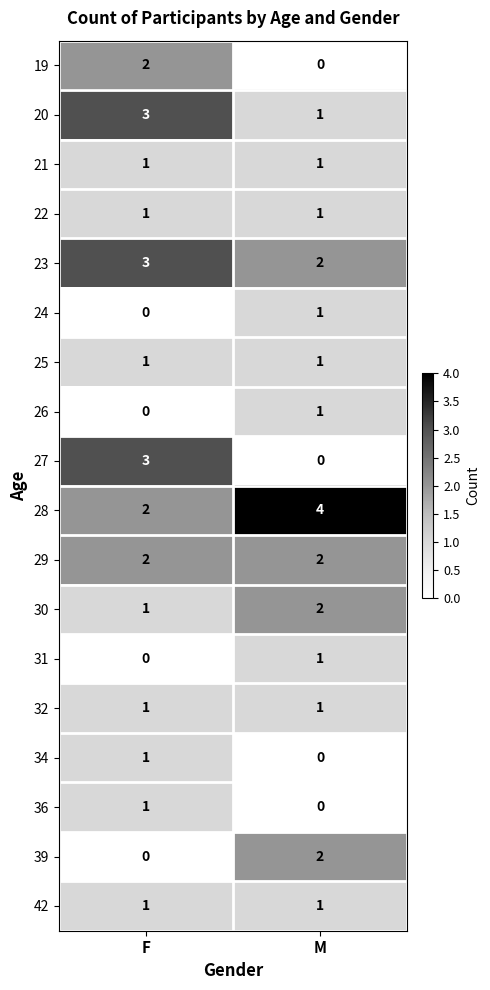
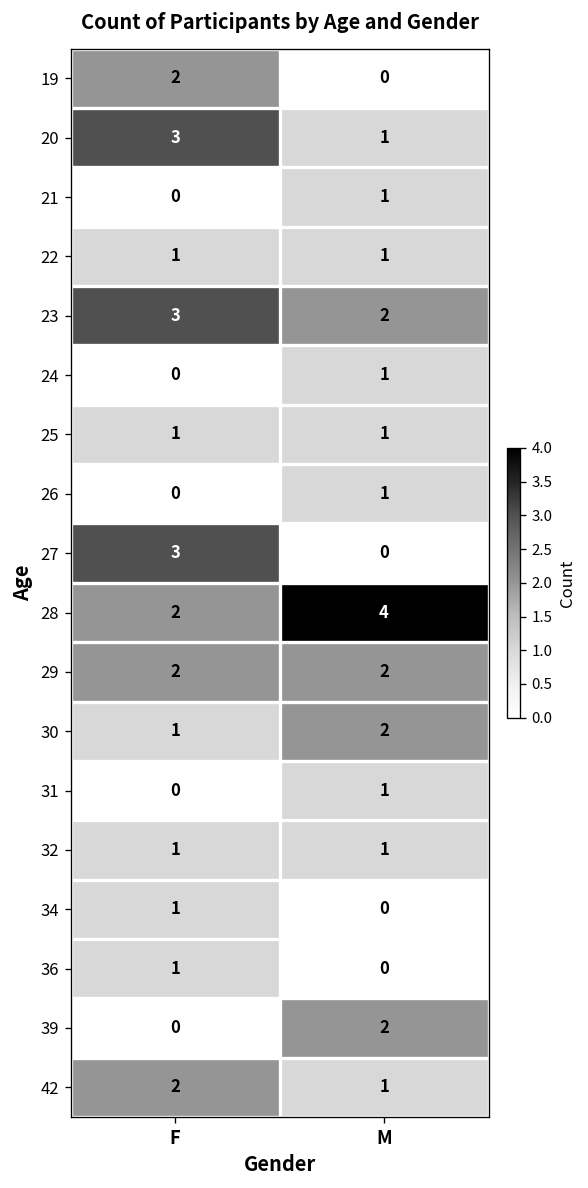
  {
    "19": {
      "F": 2,
      "M": 0
    },
    "20": {
      "F": 3,
      "M": 1
    },
    "21": {
-     "F": 1,
+     "F": 0,
      "M": 1
    },
    "22": {
      "F": 1,
      "M": 1
    },
    "23": {
      "F": 3,
      "M": 2
    },
    "24": {
      "F": 0,
      "M": 1
    },
    "25": {
      "F": 1,
      "M": 1
    },
    "26": {
      "F": 0,
      "M": 1
    },
    "27": {
      "F": 3,
      "M": 0
    },
    "28": {
      "F": 2,
      "M": 4
    },
    "29": {
      "F": 2,
      "M": 2
    },
    "30": {
      "F": 1,
      "M": 2
    },
    "31": {
      "F": 0,
      "M": 1
    },
    "32": {
      "F": 1,
      "M": 1
    },
    "34": {
      "F": 1,
      "M": 0
    },
    "36": {
      "F": 1,
      "M": 0
    },
    "39": {
      "F": 0,
      "M": 2
    },
    "42": {
-     "F": 1,
+     "F": 2,
      "M": 1
    }
  }
